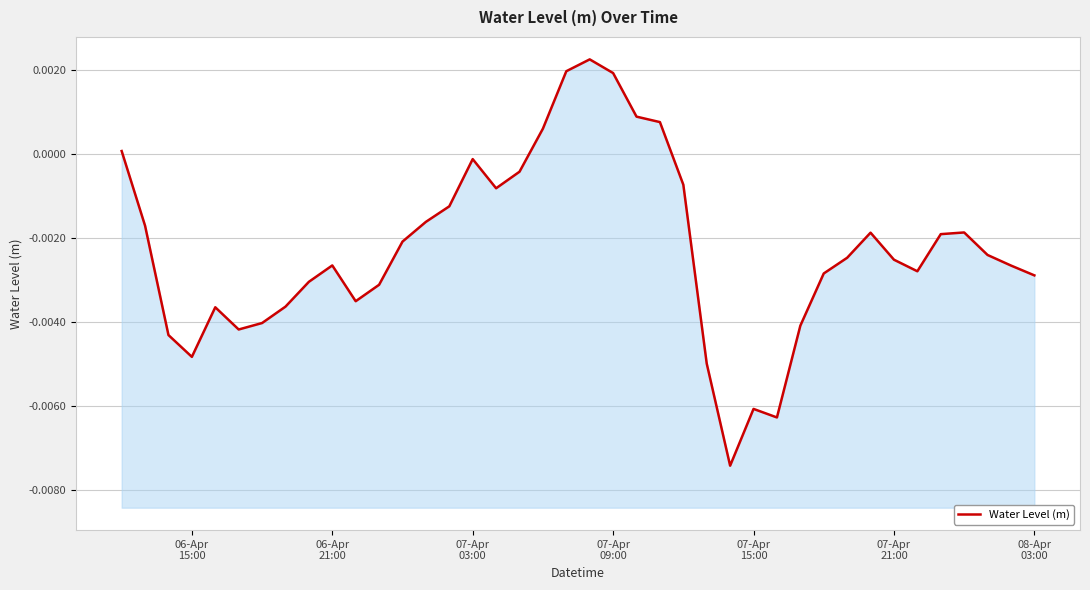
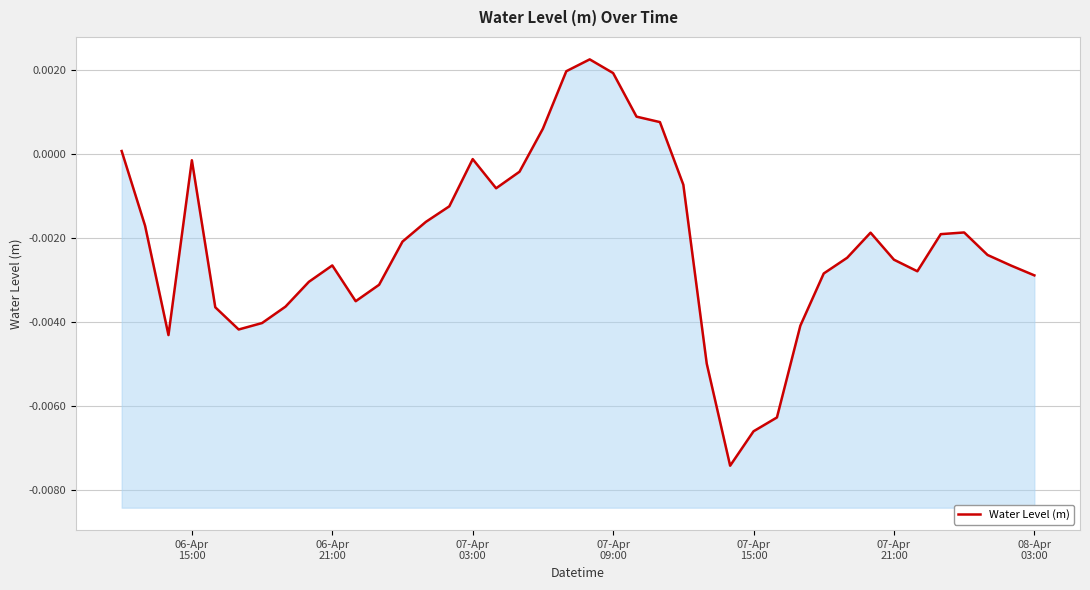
  {
-   "06-Apr 15:00": -0.0048,
+   "06-Apr 15:00": -0.0002,
    "06-Apr 21:00": -0.0027,
    "07-Apr 03:00": -0.0001,
    "07-Apr 09:00": 0.0019,
-   "07-Apr 15:00": -0.0061,
+   "07-Apr 15:00": -0.0066,
    "07-Apr 21:00": -0.0025,
    "08-Apr 03:00": -0.0029
  }
